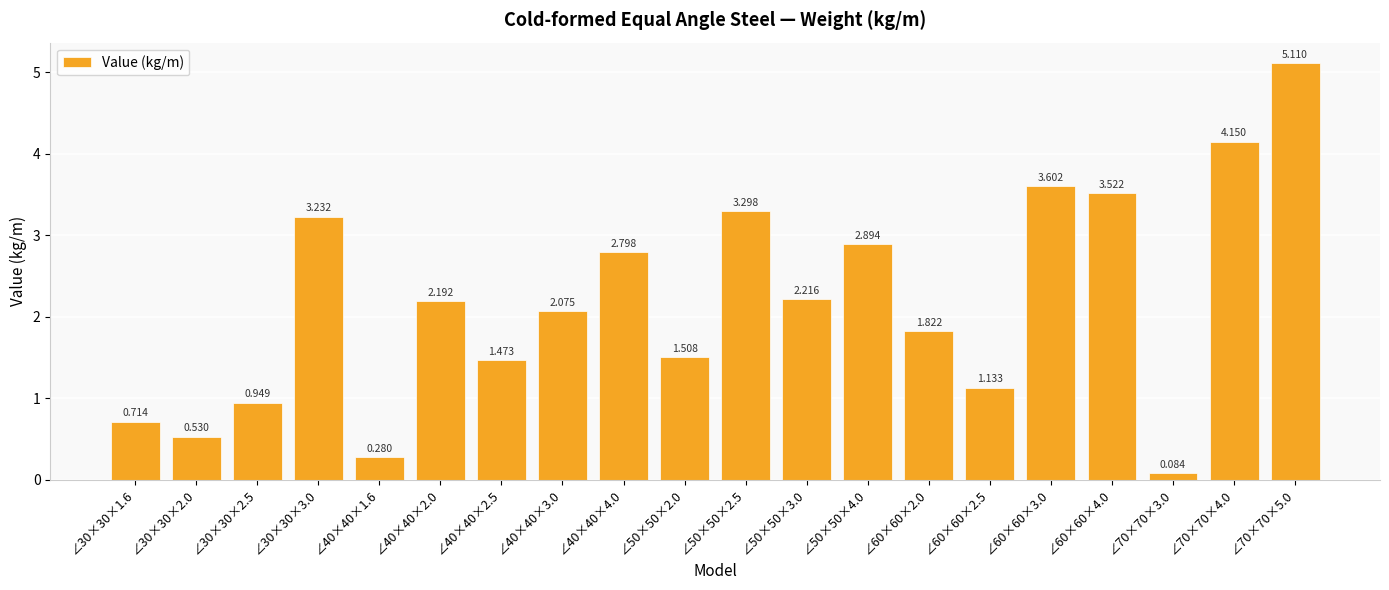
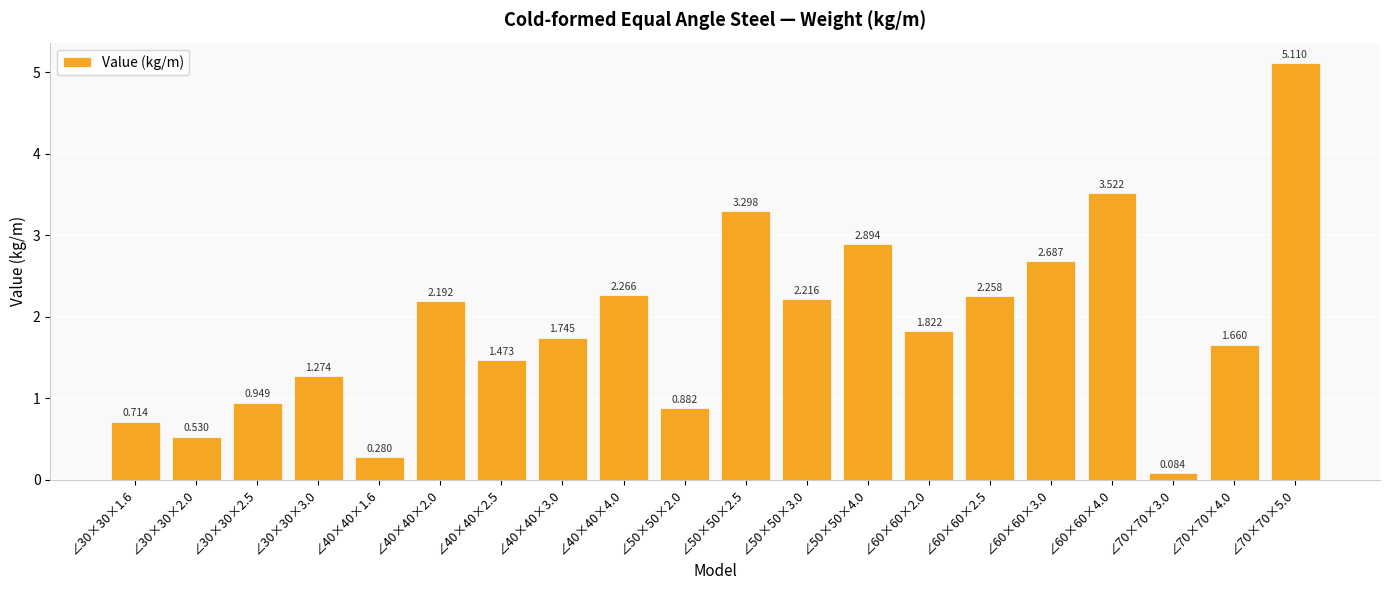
  {
    "∠30×30×1.6": 0.714,
    "∠30×30×2.0": 0.530,
    "∠30×30×2.5": 0.949,
-   "∠30×30×3.0": 3.232,
+   "∠30×30×3.0": 1.274,
    "∠40×40×1.6": 0.280,
    "∠40×40×2.0": 2.192,
    "∠40×40×2.5": 1.473,
-   "∠40×40×3.0": 2.075,
-   "∠40×40×4.0": 2.798,
-   "∠50×50×2.0": 1.508,
+   "∠40×40×3.0": 1.745,
+   "∠40×40×4.0": 2.266,
+   "∠50×50×2.0": 0.882,
    "∠50×50×2.5": 3.298,
    "∠50×50×3.0": 2.216,
    "∠50×50×4.0": 2.894,
    "∠60×60×2.0": 1.822,
-   "∠60×60×2.5": 1.133,
-   "∠60×60×3.0": 3.602,
+   "∠60×60×2.5": 2.258,
+   "∠60×60×3.0": 2.687,
    "∠60×60×4.0": 3.522,
    "∠70×70×3.0": 0.084,
-   "∠70×70×4.0": 4.150,
+   "∠70×70×4.0": 1.660,
    "∠70×70×5.0": 5.110
  }
